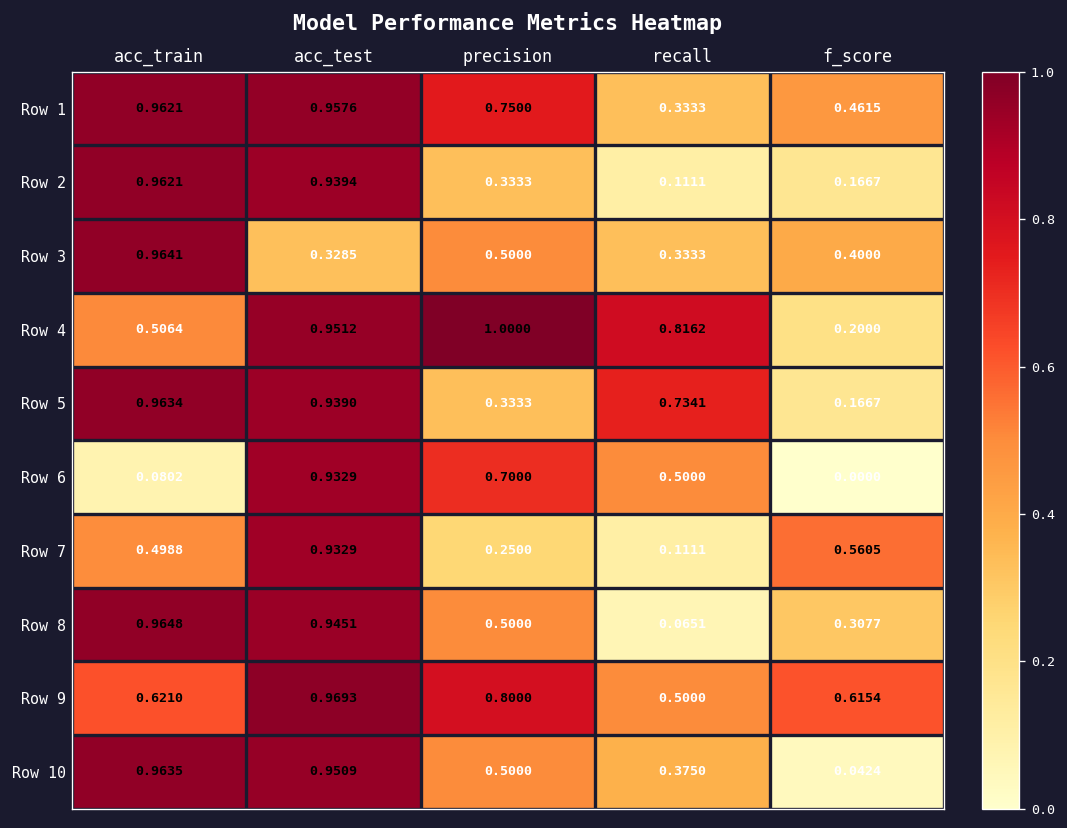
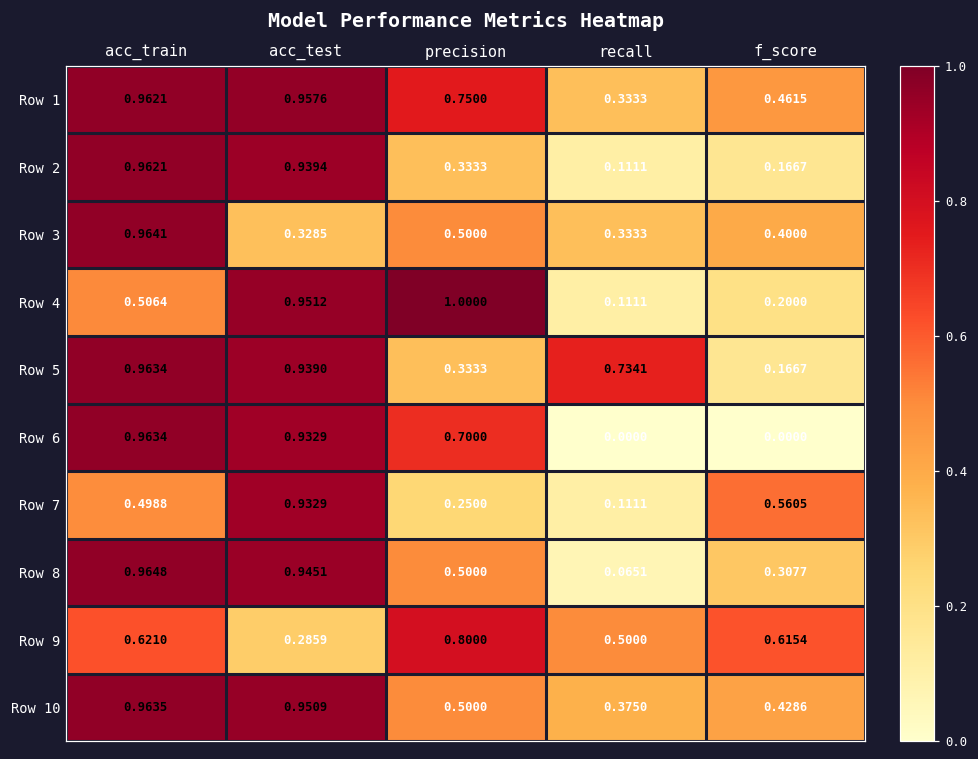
  {
    "Row 1": {
      "acc_train": 0.9621,
      "acc_test": 0.9576,
      "precision": 0.7500,
      "recall": 0.3333,
      "f_score": 0.4615
    },
    "Row 2": {
      "acc_train": 0.9621,
      "acc_test": 0.9394,
      "precision": 0.3333,
      "recall": 0.1111,
      "f_score": 0.1667
    },
    "Row 3": {
      "acc_train": 0.9641,
      "acc_test": 0.3285,
      "precision": 0.5000,
      "recall": 0.3333,
      "f_score": 0.4000
    },
    "Row 4": {
      "acc_train": 0.5064,
      "acc_test": 0.9512,
      "precision": 1.0000,
-     "recall": 0.8162,
+     "recall": 0.1111,
      "f_score": 0.2000
    },
    "Row 5": {
      "acc_train": 0.9634,
      "acc_test": 0.9390,
      "precision": 0.3333,
      "recall": 0.7341,
      "f_score": 0.1667
    },
    "Row 6": {
-     "acc_train": 0.0802,
+     "acc_train": 0.9634,
      "acc_test": 0.9329,
      "precision": 0.7000,
-     "recall": 0.5000,
+     "recall": 0.0000,
      "f_score": 0.0000
    },
    "Row 7": {
      "acc_train": 0.4988,
      "acc_test": 0.9329,
      "precision": 0.2500,
      "recall": 0.1111,
      "f_score": 0.5605
    },
    "Row 8": {
      "acc_train": 0.9648,
      "acc_test": 0.9451,
      "precision": 0.5000,
      "recall": 0.0651,
      "f_score": 0.3077
    },
    "Row 9": {
      "acc_train": 0.6210,
-     "acc_test": 0.9693,
+     "acc_test": 0.2859,
      "precision": 0.8000,
      "recall": 0.5000,
      "f_score": 0.6154
    },
    "Row 10": {
      "acc_train": 0.9635,
      "acc_test": 0.9509,
      "precision": 0.5000,
      "recall": 0.3750,
-     "f_score": 0.0424
+     "f_score": 0.4286
    }
  }
